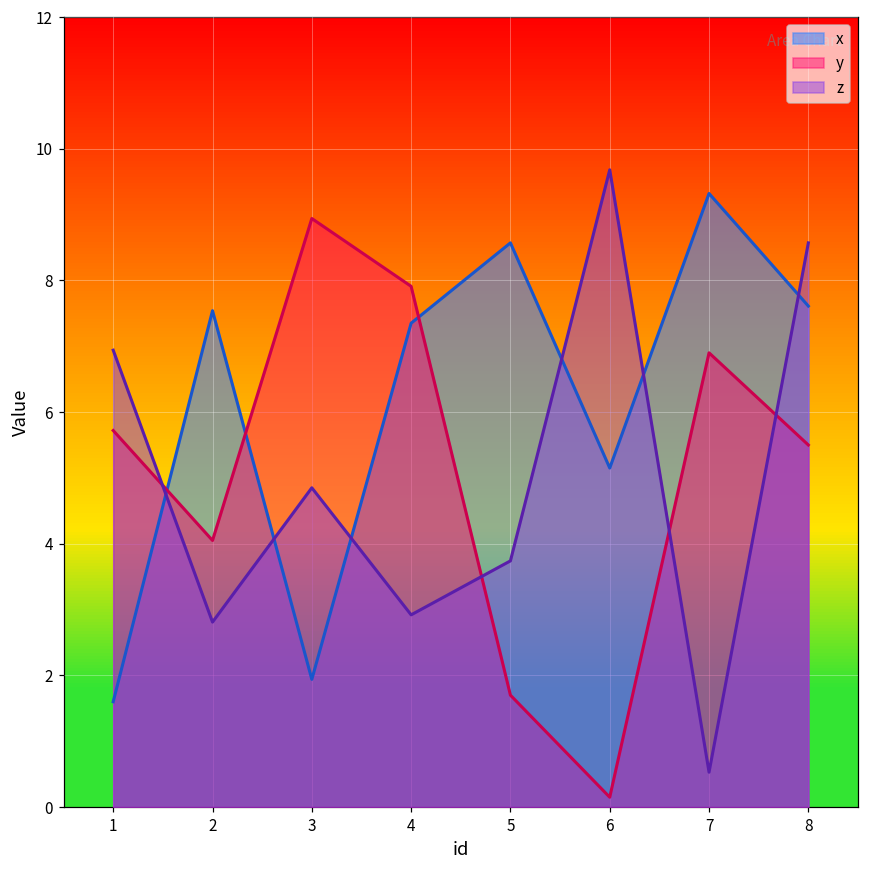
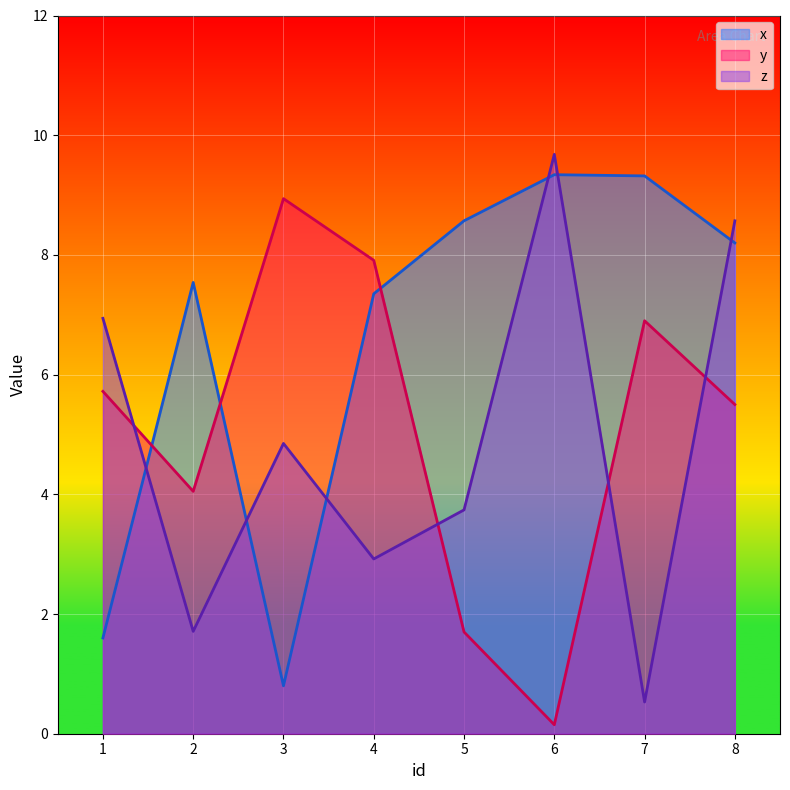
  {
    "x": {
      "1": 1.6,
      "2": 7.5,
-     "3": 1.9,
+     "3": 0.8,
      "4": 7.4,
      "5": 8.6,
-     "6": 5.2,
+     "6": 9.3,
      "7": 9.3,
-     "8": 7.6
+     "8": 8.2
    },
    "y": {
      "1": 5.7,
      "2": 4.1,
      "3": 8.9,
      "4": 7.9,
      "5": 1.7,
      "6": 0.2,
      "7": 6.9,
      "8": 5.5
    },
    "z": {
      "1": 6.9,
-     "2": 2.8,
+     "2": 1.7,
      "3": 4.9,
      "4": 2.9,
      "5": 3.7,
      "6": 9.7,
      "7": 0.5,
      "8": 8.6
    }
  }
